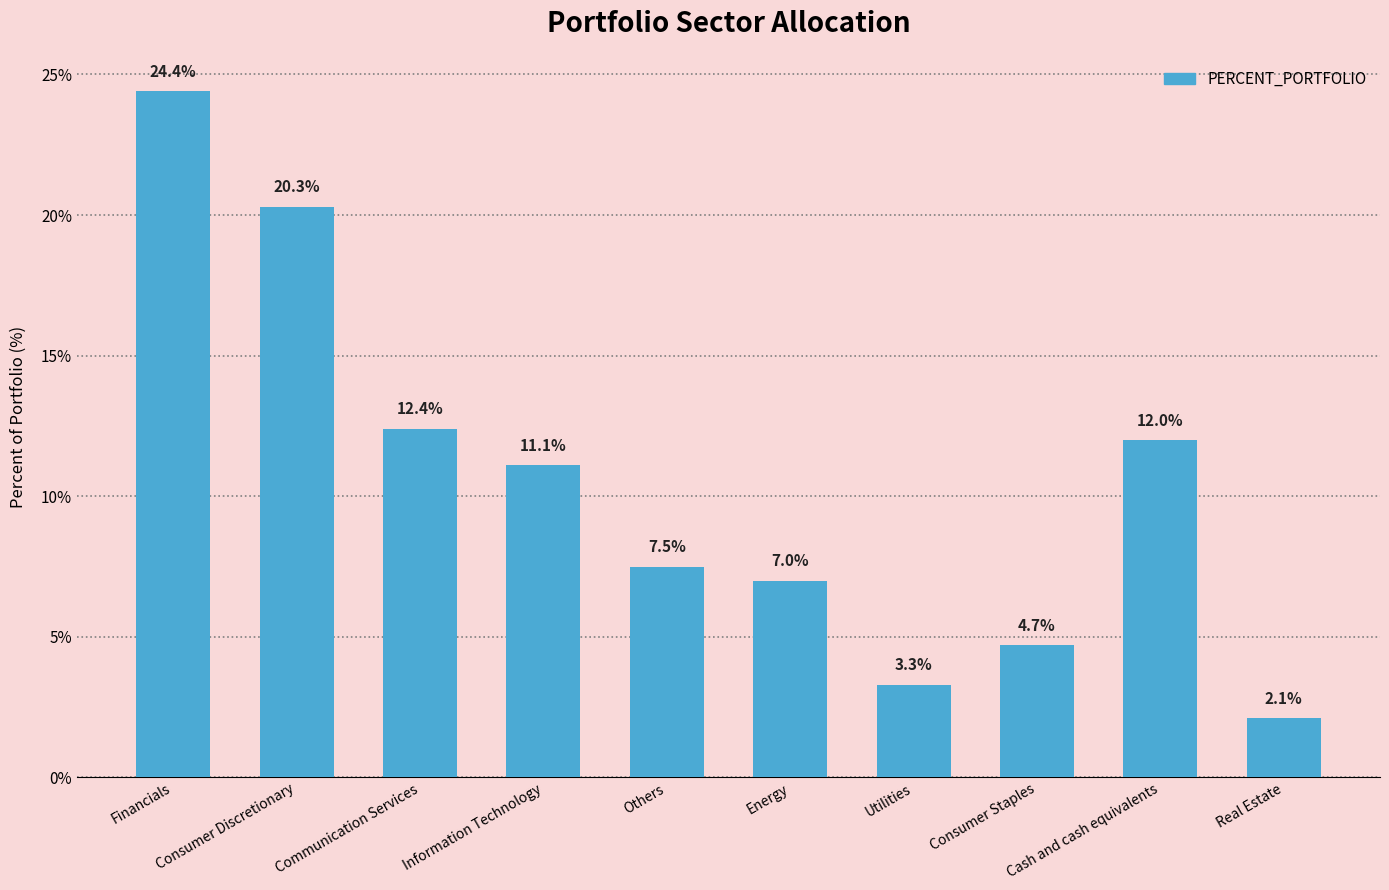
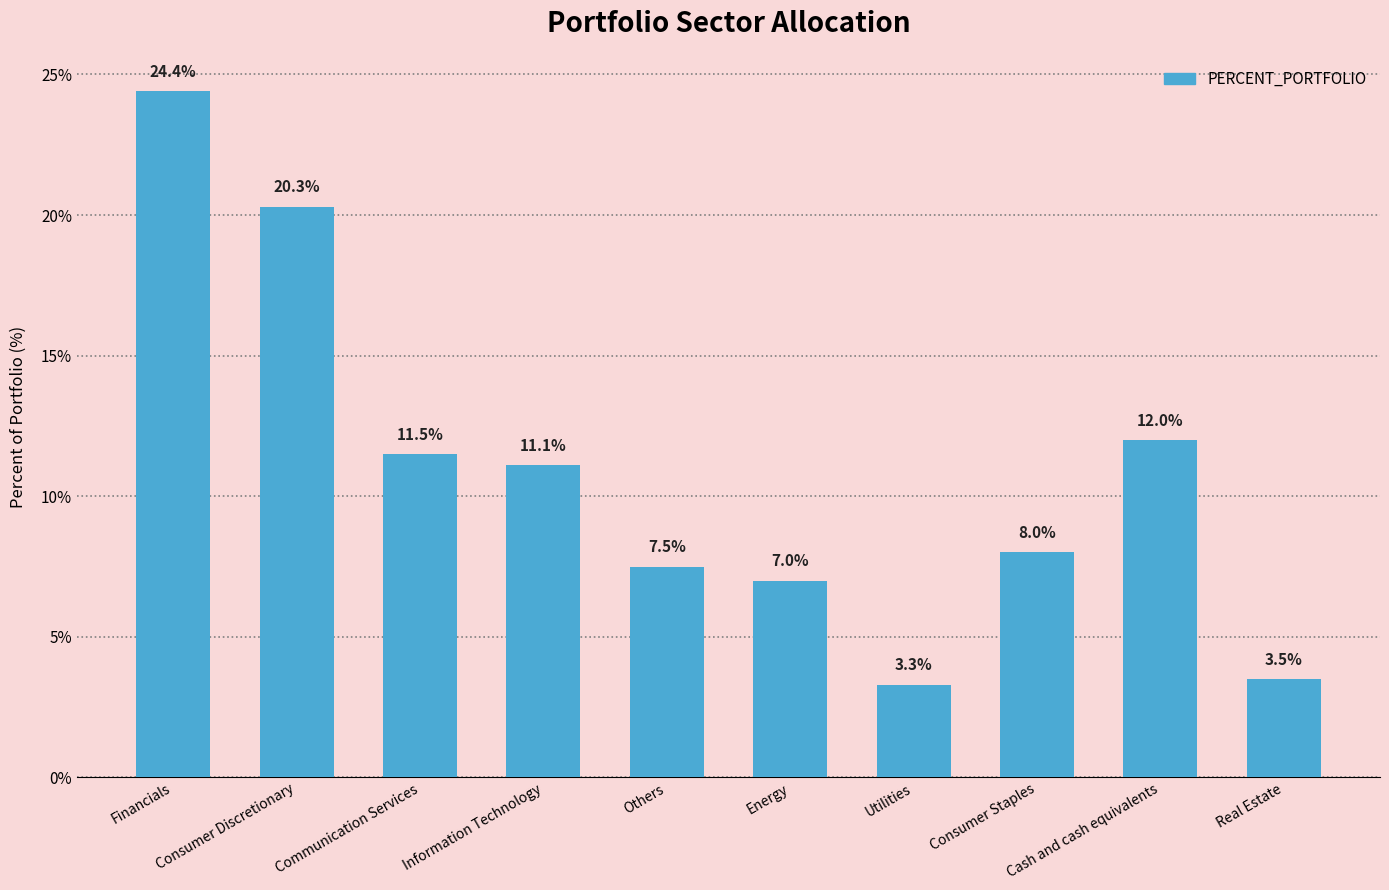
  {
    "Financials": "24.4%",
    "Consumer Discretionary": "20.3%",
-   "Communication Services": "12.4%",
+   "Communication Services": "11.5%",
    "Information Technology": "11.1%",
    "Others": "7.5%",
    "Energy": "7.0%",
    "Utilities": "3.3%",
-   "Consumer Staples": "4.7%",
+   "Consumer Staples": "8.0%",
    "Cash and cash equivalents": "12.0%",
-   "Real Estate": "2.1%"
+   "Real Estate": "3.5%"
  }
